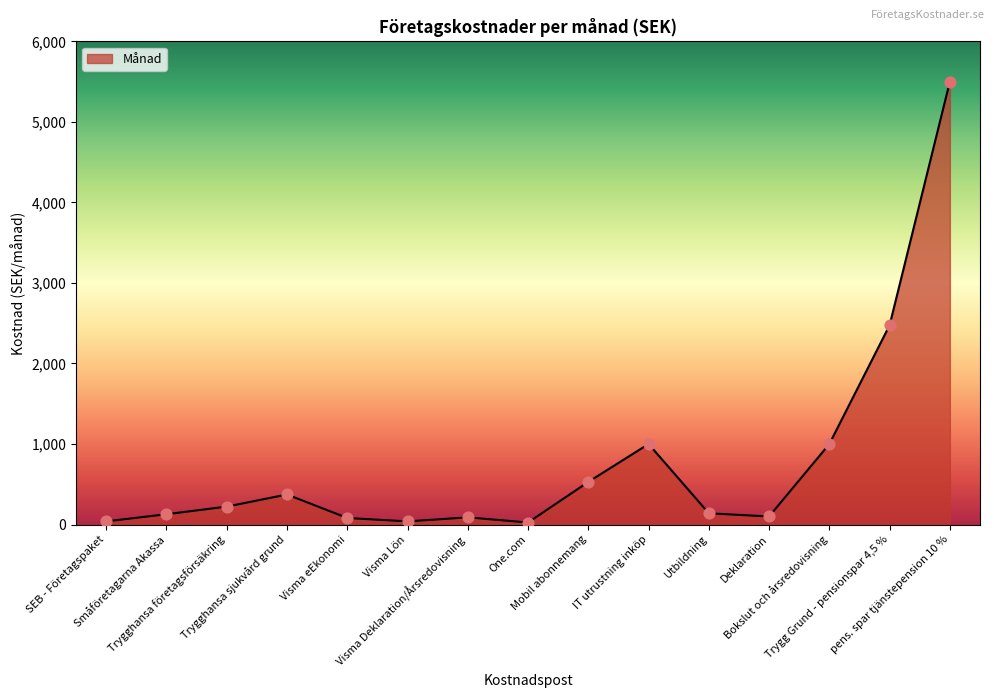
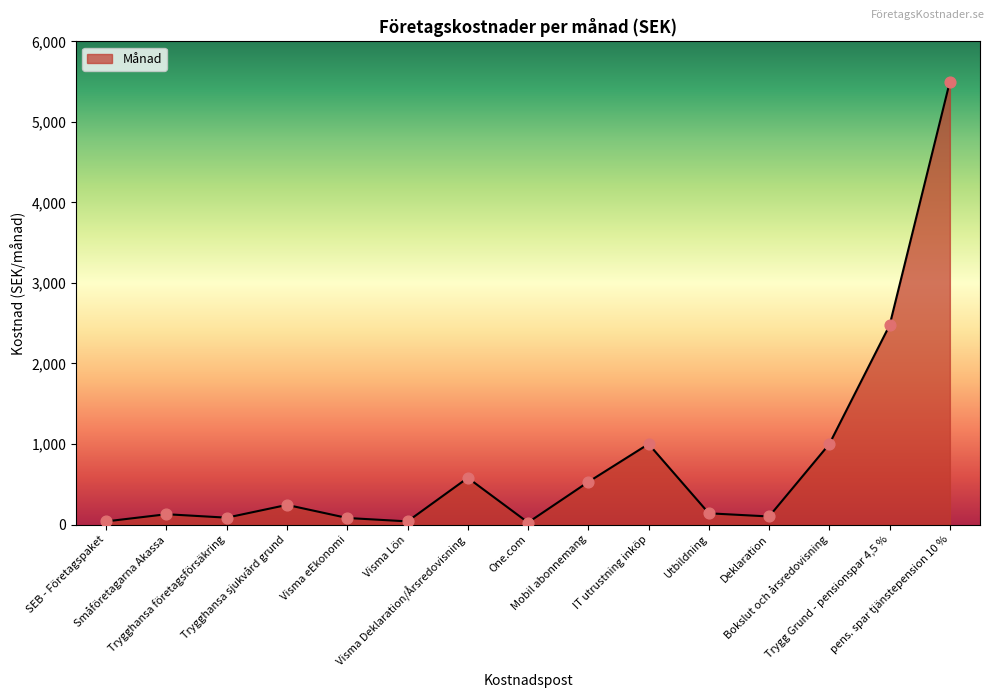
  {
    "SEB - Företagspaket": "0",
    "Småföretagarna Akassa": "100",
-   "Trygghansa företagsförsäkring": "200",
-   "Trygghansa sjukvård grund": "400",
+   "Trygghansa företagsförsäkring": "100",
+   "Trygghansa sjukvård grund": "200",
    "Visma eEkonomi": "100",
    "Visma Lön": "0",
-   "Visma Deklaration/Årsredovisning": "100",
+   "Visma Deklaration/Årsredovisning": "600",
    "One.com": "0",
    "Mobil abonnemang": "500",
    "IT utrustning inköp": "1,000",
    "Utbildning": "100",
    "Deklaration": "100",
    "Bokslut och årsredovisning": "1,000",
    "Trygg Grund - pensionspar 4,5 %": "2,500",
    "pens. spar tjänstepension 10 %": "5,500"
  }
